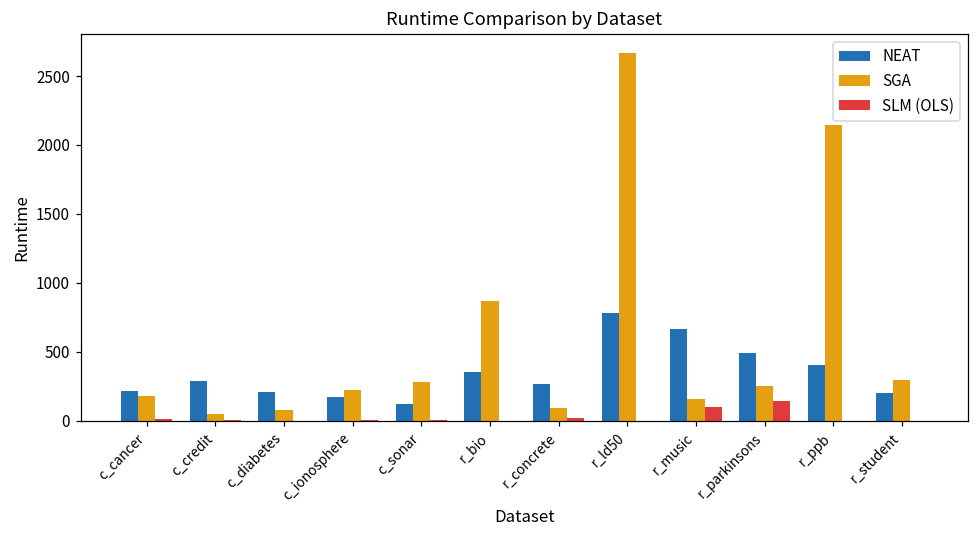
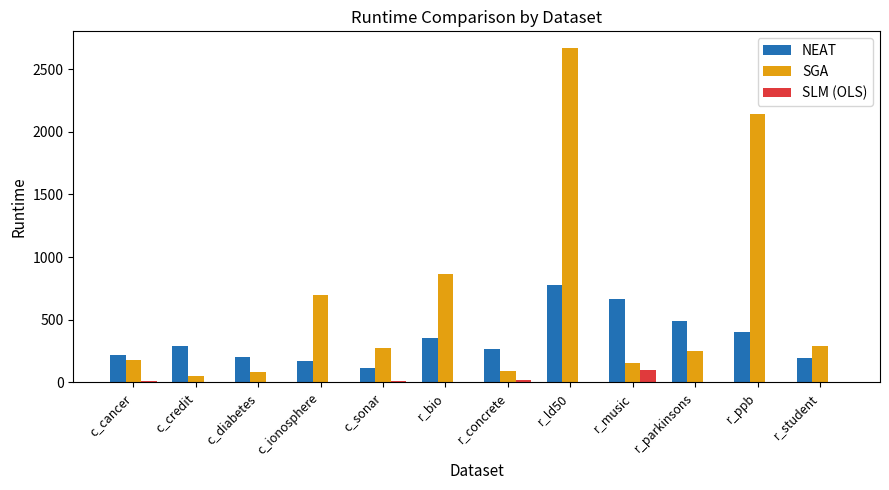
  {
    "NEAT": {
      "c_cancer": 220,
      "c_credit": 290,
      "c_diabetes": 210,
      "c_ionosphere": 170,
      "c_sonar": 120,
      "r_bio": 350,
      "r_concrete": 270,
      "r_ld50": 780,
      "r_music": 670,
      "r_parkinsons": 490,
      "r_ppb": 400,
      "r_student": 200
    },
    "SGA": {
      "c_cancer": 180,
      "c_credit": 50,
      "c_diabetes": 80,
-     "c_ionosphere": 220,
+     "c_ionosphere": 700,
      "c_sonar": 280,
      "r_bio": 870,
      "r_concrete": 90,
      "r_ld50": 2670,
      "r_music": 160,
      "r_parkinsons": 250,
      "r_ppb": 2140,
      "r_student": 290
    },
    "SLM (OLS)": {
      "r_concrete": 20,
      "r_music": 100,
-     "r_parkinsons": 140
+     "r_parkinsons": 0
    }
  }
